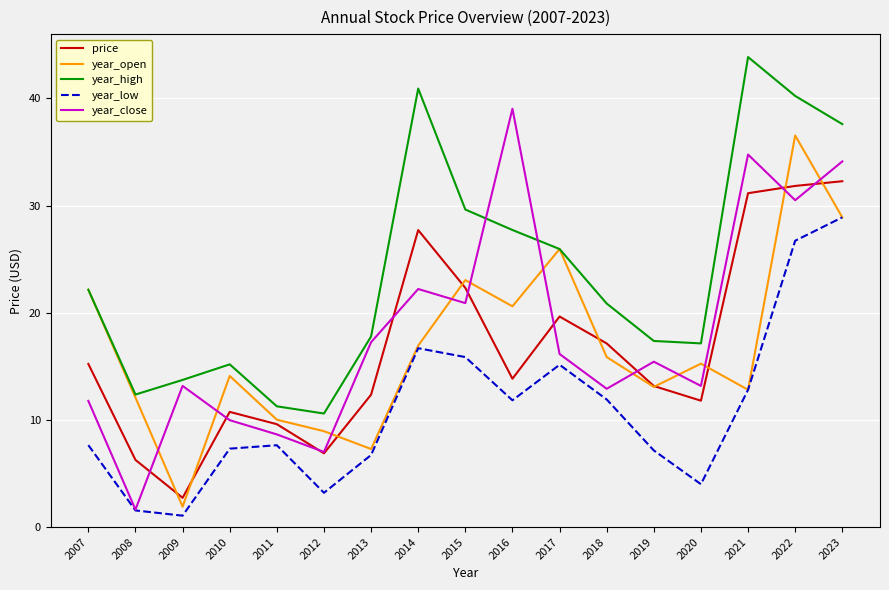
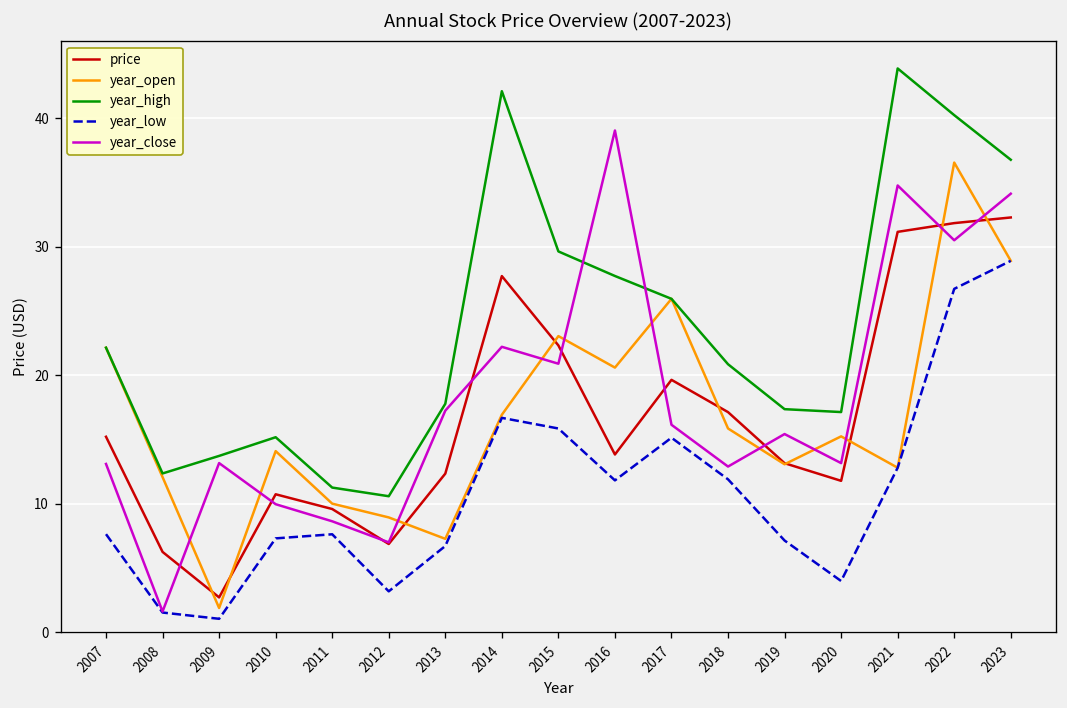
  {
    "price": {
      "2007": 15.2,
      "2008": 6.3,
      "2009": 2.7,
      "2010": 10.7,
      "2011": 9.6,
      "2013": 12.4,
      "2014": 27.7,
      "2015": 22.3,
      "2016": 13.8,
      "2017": 19.6,
      "2018": 17.1,
      "2020": 11.8,
      "2021": 31.2,
      "2022": 31.8,
      "2023": 32.3
    },
    "year_open": {
      "2008": 12.1,
      "2009": 1.9,
      "2010": 14.1,
      "2011": 10.0,
      "2012": 8.9,
      "2013": 7.3,
      "2014": 16.9,
      "2015": 23.0,
      "2016": 20.6,
      "2018": 15.9,
      "2020": 15.3,
      "2022": 36.5
    },
    "year_high": {
      "2008": 12.4,
      "2009": 13.7,
      "2010": 15.2,
      "2011": 11.3,
      "2012": 10.6,
      "2013": 17.8,
-     "2014": 40.9,
+     "2014": 42.1,
      "2015": 29.6,
      "2016": 27.7,
      "2018": 20.9,
      "2019": 17.4,
      "2020": 17.1,
      "2021": 43.9,
      "2022": 40.2,
-     "2023": 37.6
+     "2023": 36.8
    },
    "year_low": {
      "2007": 7.6,
      "2009": 1.1,
      "2010": 7.3,
      "2011": 7.6,
      "2012": 3.2,
      "2013": 6.7,
      "2014": 16.7,
      "2015": 15.9,
      "2016": 11.8,
      "2017": 15.1,
      "2018": 11.9,
      "2019": 7.2,
      "2020": 4.0,
      "2022": 26.7
    },
    "year_close": {
-     "2007": 11.8,
+     "2007": 13.1,
      "2009": 13.2,
      "2010": 10.0,
      "2011": 8.6,
      "2013": 17.2,
      "2014": 22.2,
      "2015": 20.9,
      "2016": 39.0,
      "2017": 16.2,
      "2018": 12.9,
      "2019": 15.4,
      "2020": 13.2,
      "2021": 34.8,
      "2022": 30.5,
      "2023": 34.1
    }
  }
